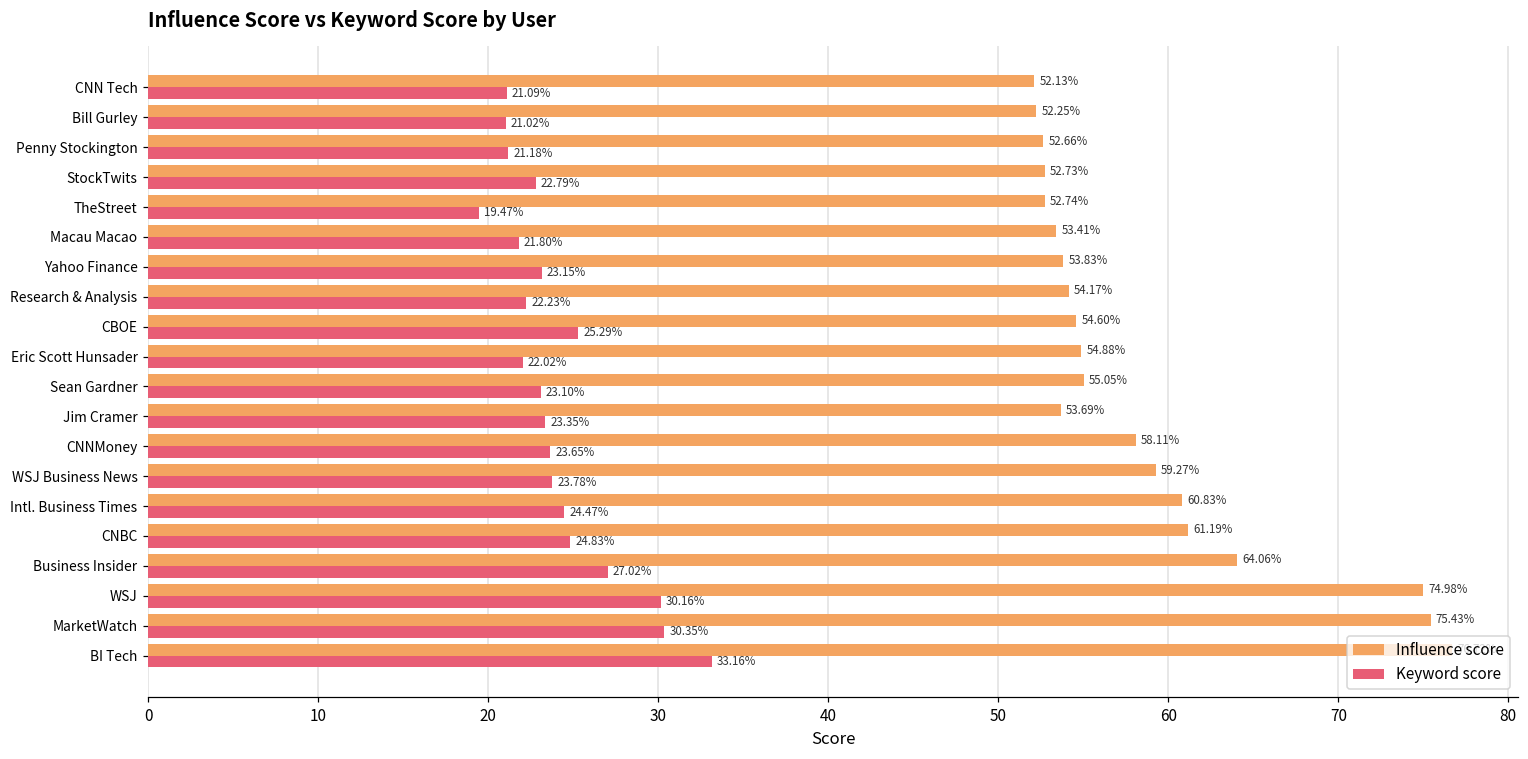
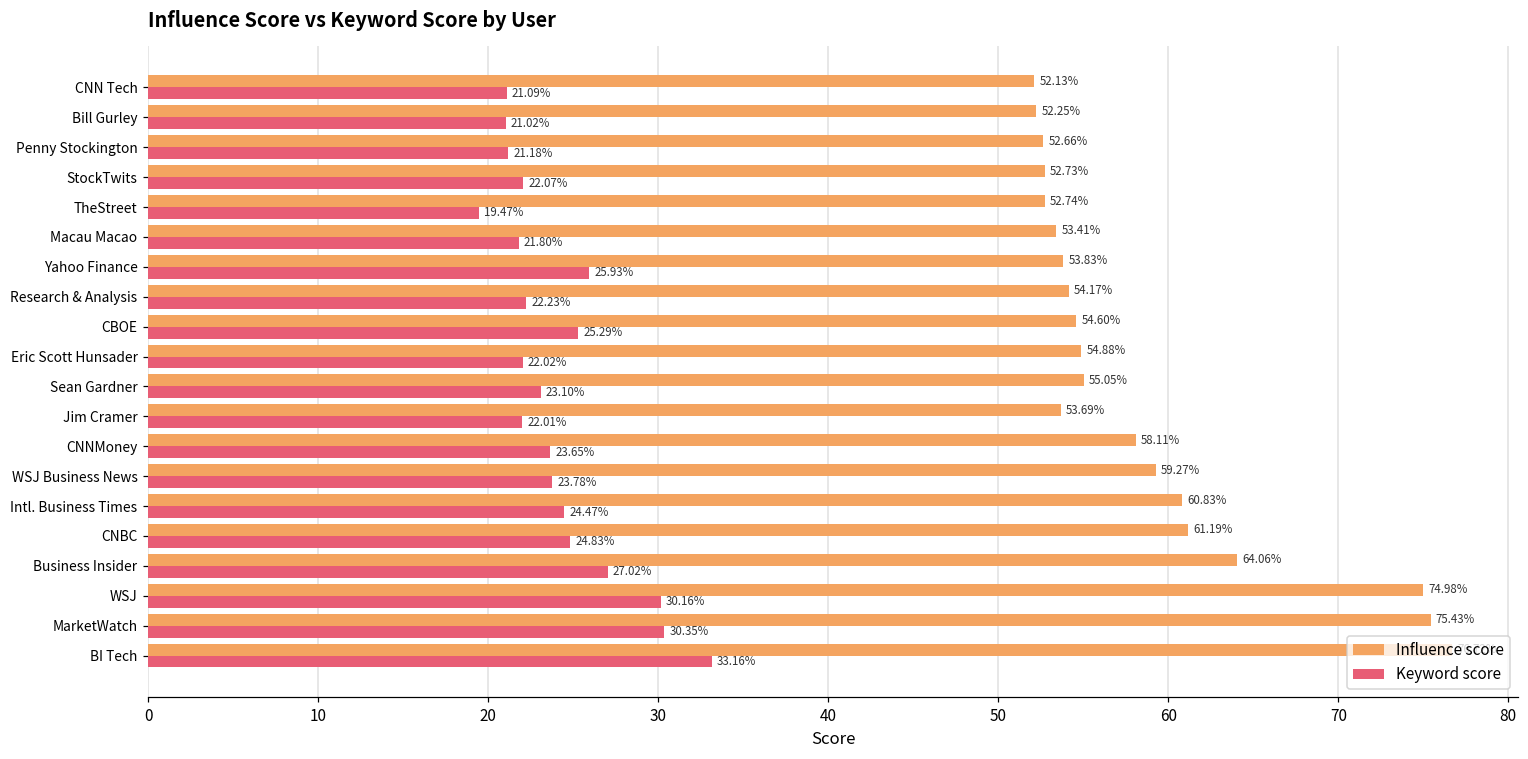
  {
    "Influence score": {
      "CNN Tech": "52.13%",
      "Bill Gurley": "52.25%",
      "Penny Stockington": "52.66%",
      "StockTwits": "52.73%",
      "TheStreet": "52.74%",
      "Macau Macao": "53.41%",
      "Yahoo Finance": "53.83%",
      "Research & Analysis": "54.17%",
      "CBOE": "54.60%",
      "Eric Scott Hunsader": "54.88%",
      "Sean Gardner": "55.05%",
      "Jim Cramer": "53.69%",
      "CNNMoney": "58.11%",
      "WSJ Business News": "59.27%",
      "Intl. Business Times": "60.83%",
      "CNBC": "61.19%",
      "Business Insider": "64.06%",
      "WSJ": "74.98%",
      "MarketWatch": "75.43%"
    },
    "Keyword score": {
      "CNN Tech": "21.09%",
      "Bill Gurley": "21.02%",
      "Penny Stockington": "21.18%",
-     "StockTwits": "22.79%",
+     "StockTwits": "22.07%",
      "TheStreet": "19.47%",
      "Macau Macao": "21.80%",
-     "Yahoo Finance": "23.15%",
+     "Yahoo Finance": "25.93%",
      "Research & Analysis": "22.23%",
      "CBOE": "25.29%",
      "Eric Scott Hunsader": "22.02%",
      "Sean Gardner": "23.10%",
-     "Jim Cramer": "23.35%",
+     "Jim Cramer": "22.01%",
      "CNNMoney": "23.65%",
      "WSJ Business News": "23.78%",
      "Intl. Business Times": "24.47%",
      "CNBC": "24.83%",
      "Business Insider": "27.02%",
      "WSJ": "30.16%",
      "MarketWatch": "30.35%",
      "BI Tech": "33.16%"
    }
  }
